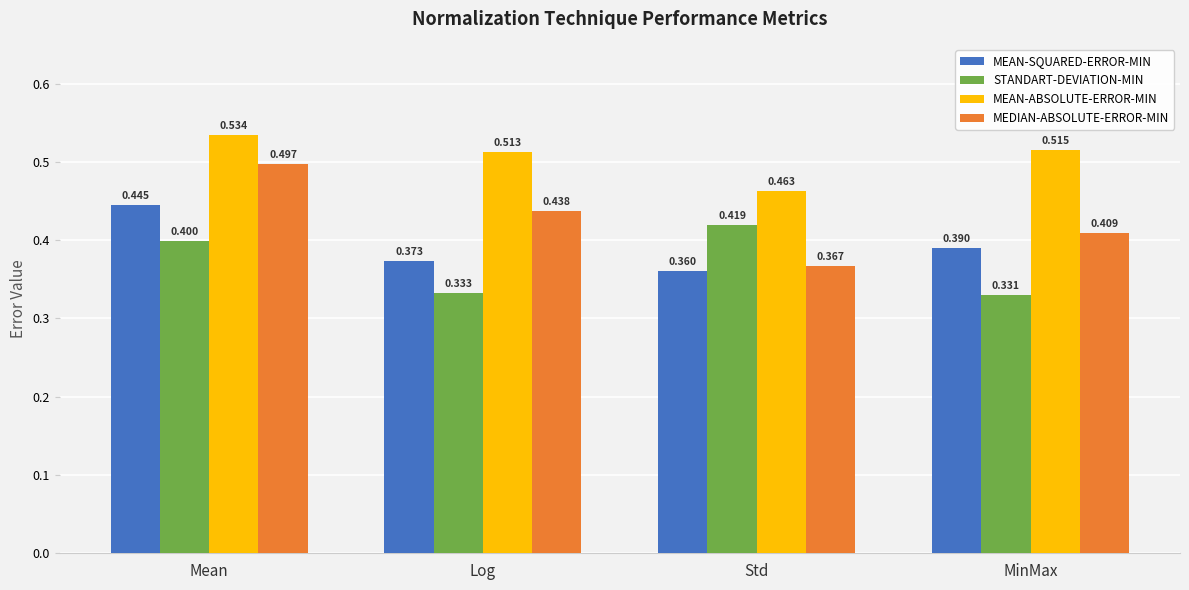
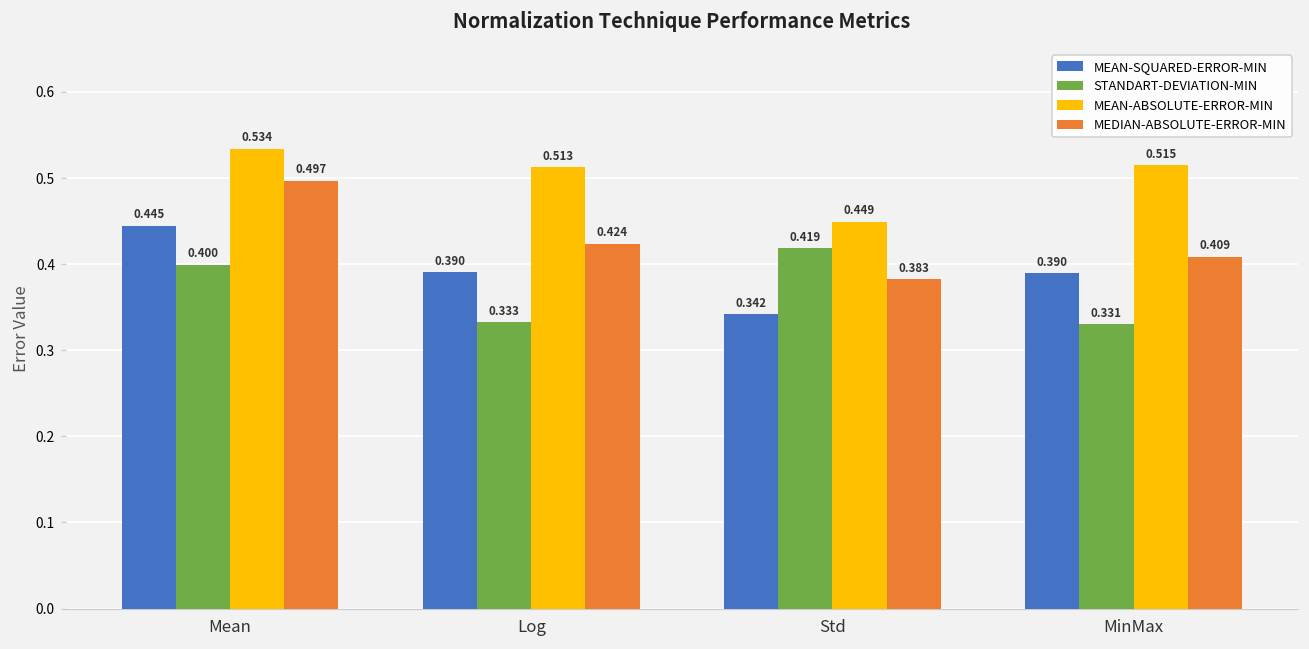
  {
    "MEAN-SQUARED-ERROR-MIN": {
      "Mean": 0.445,
-     "Log": 0.373,
-     "Std": 0.360,
+     "Log": 0.390,
+     "Std": 0.342,
      "MinMax": 0.390
    },
    "STANDART-DEVIATION-MIN": {
      "Mean": 0.400,
      "Log": 0.333,
      "Std": 0.419,
      "MinMax": 0.331
    },
    "MEAN-ABSOLUTE-ERROR-MIN": {
      "Mean": 0.534,
      "Log": 0.513,
-     "Std": 0.463,
+     "Std": 0.449,
      "MinMax": 0.515
    },
    "MEDIAN-ABSOLUTE-ERROR-MIN": {
      "Mean": 0.497,
-     "Log": 0.438,
-     "Std": 0.367,
+     "Log": 0.424,
+     "Std": 0.383,
      "MinMax": 0.409
    }
  }
